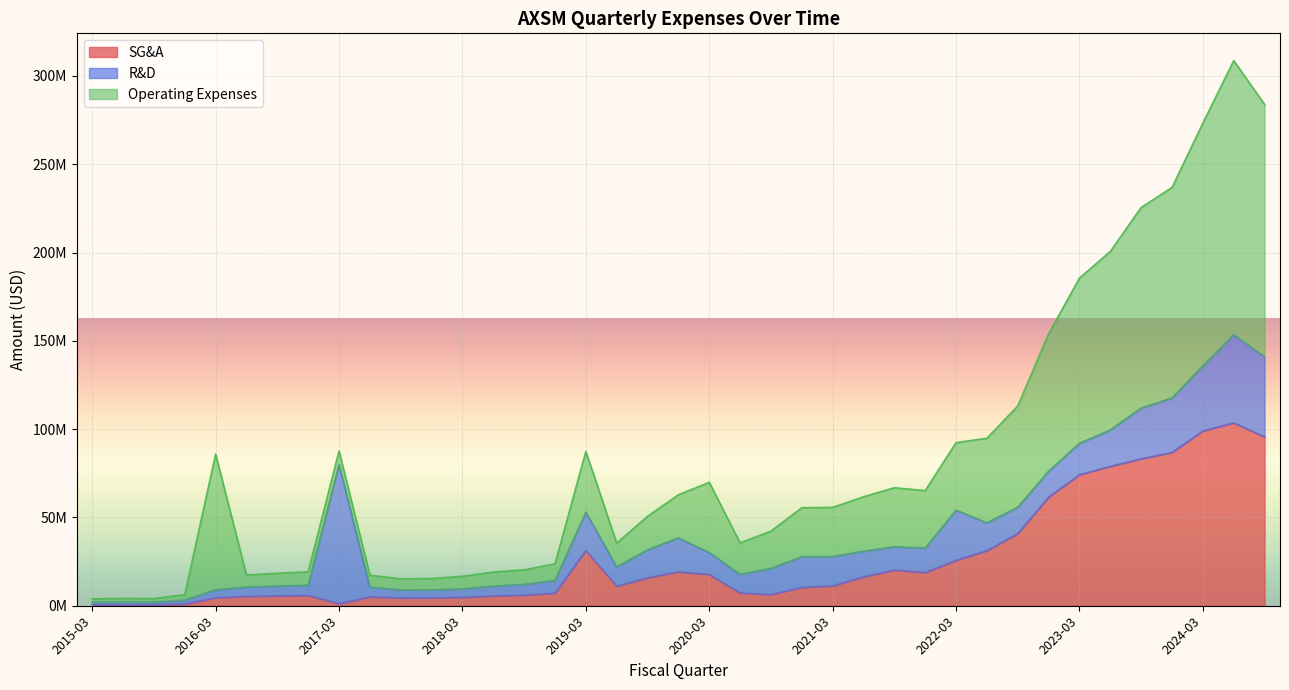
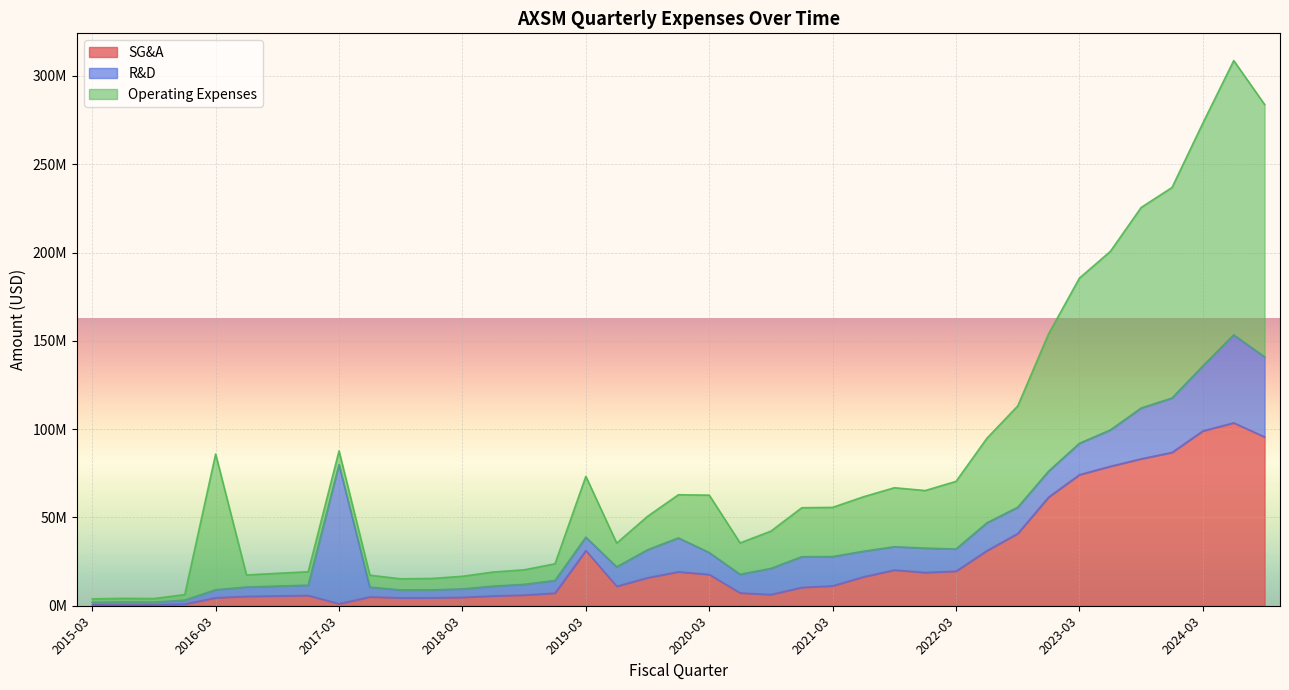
  {
    "SG&A": {
      "2016-03": 5000000,
      "2017-03": 1000000,
      "2018-03": 5000000,
      "2019-03": 31000000,
      "2020-03": 18000000,
      "2021-03": 11000000,
-     "2022-03": 26000000,
+     "2022-03": 20000000,
      "2023-03": 74000000,
      "2024-03": 99000000
    },
    "R&D": {
      "2016-03": 5000000,
      "2017-03": 79000000,
      "2018-03": 5000000,
-     "2019-03": 22000000,
+     "2019-03": 8000000,
      "2020-03": 12000000,
      "2021-03": 17000000,
-     "2022-03": 28000000,
+     "2022-03": 13000000,
      "2023-03": 18000000,
      "2024-03": 37000000
    },
    "Operating Expenses": {
      "2015-03": 2000000,
      "2016-03": 77000000,
      "2017-03": 8000000,
      "2018-03": 7000000,
      "2019-03": 34000000,
-     "2020-03": 40000000,
+     "2020-03": 32000000,
      "2021-03": 28000000,
      "2022-03": 38000000,
      "2023-03": 94000000,
      "2024-03": 137000000
    }
  }
